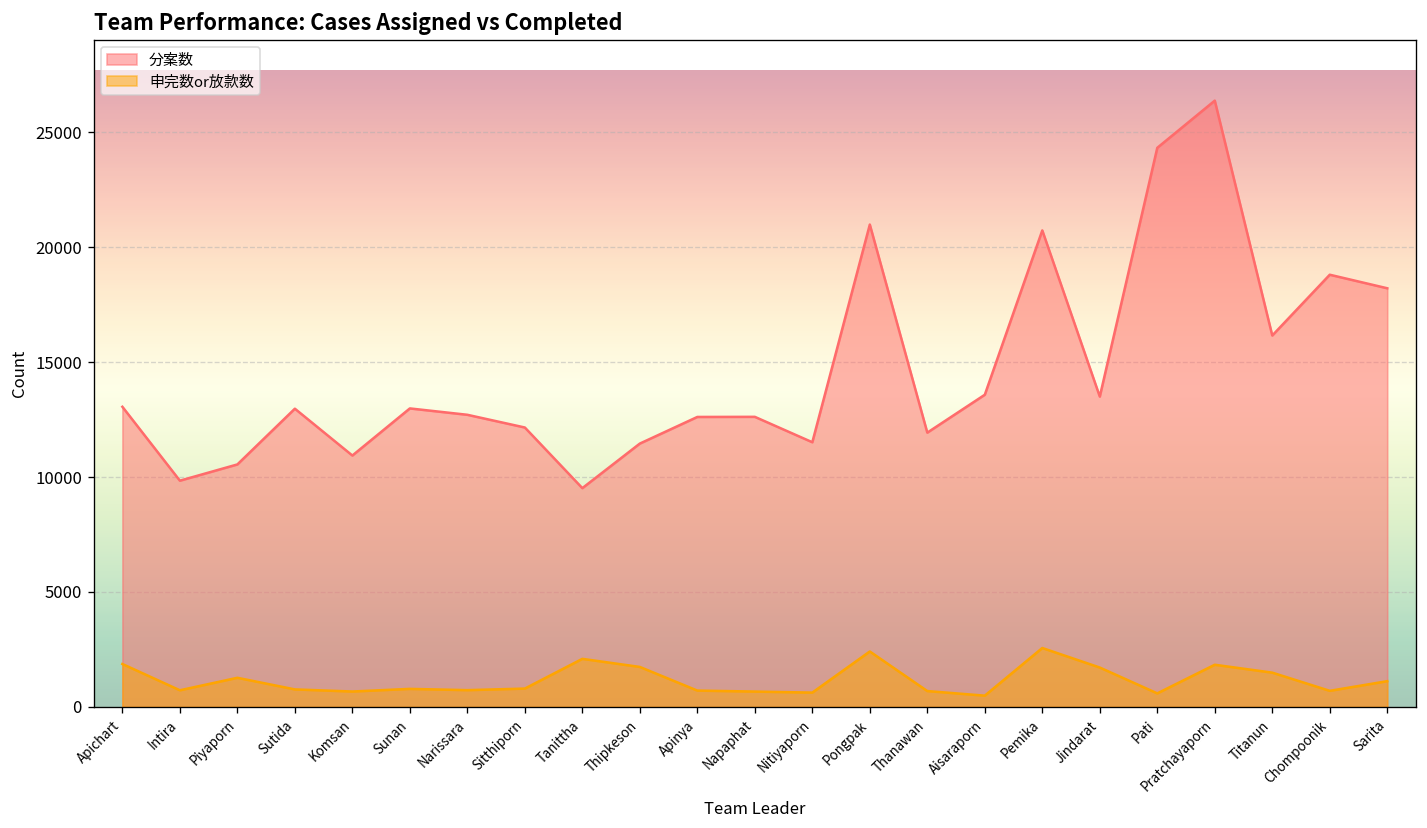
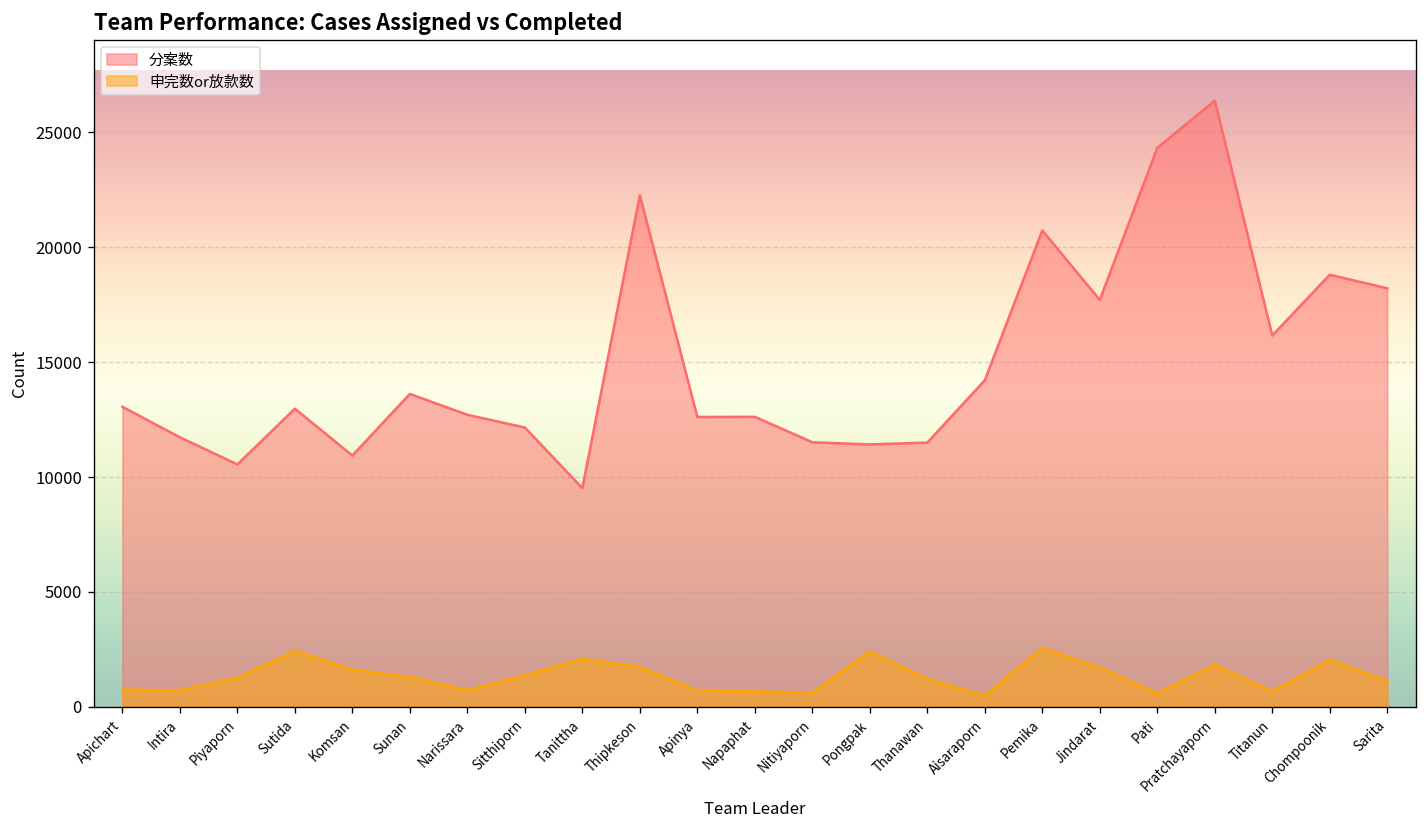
  {
    "分案数": {
      "Apichart": 13100,
-     "Intira": 9800,
+     "Intira": 11700,
      "Piyaporn": 10500,
      "Sutida": 13000,
      "Komsan": 10900,
-     "Sunan": 13000,
+     "Sunan": 13600,
      "Narissara": 12700,
      "Sitthiporn": 12200,
      "Tanittha": 9500,
-     "Thipkeson": 11500,
+     "Thipkeson": 22300,
      "Apinya": 12600,
      "Napaphat": 12600,
      "Nitiyaporn": 11500,
-     "Pongpak": 21000,
-     "Thanawan": 11900,
-     "Aisaraporn": 13600,
+     "Pongpak": 11400,
+     "Thanawan": 11500,
+     "Aisaraporn": 14200,
      "Pemika": 20700,
-     "Jindarat": 13500,
+     "Jindarat": 17700,
      "Pati": 24300,
      "Pratchayaporn": 26400,
      "Titanun": 16200,
      "Chompoonik": 18800,
      "Sarita": 18200
    },
    "申完数or放款数": {
-     "Apichart": 1900,
+     "Apichart": 700,
      "Intira": 700,
      "Piyaporn": 1300,
-     "Sutida": 800,
-     "Komsan": 700,
-     "Sunan": 800,
+     "Sutida": 2400,
+     "Komsan": 1600,
+     "Sunan": 1300,
      "Narissara": 700,
-     "Sitthiporn": 800,
+     "Sitthiporn": 1400,
      "Tanittha": 2100,
      "Thipkeson": 1700,
      "Apinya": 700,
      "Napaphat": 700,
      "Nitiyaporn": 600,
      "Pongpak": 2400,
-     "Thanawan": 700,
+     "Thanawan": 1200,
      "Aisaraporn": 500,
      "Pemika": 2600,
      "Jindarat": 1700,
      "Pati": 600,
      "Pratchayaporn": 1800,
-     "Titanun": 1500,
-     "Chompoonik": 700,
+     "Titanun": 700,
+     "Chompoonik": 2100,
      "Sarita": 1100
    }
  }
